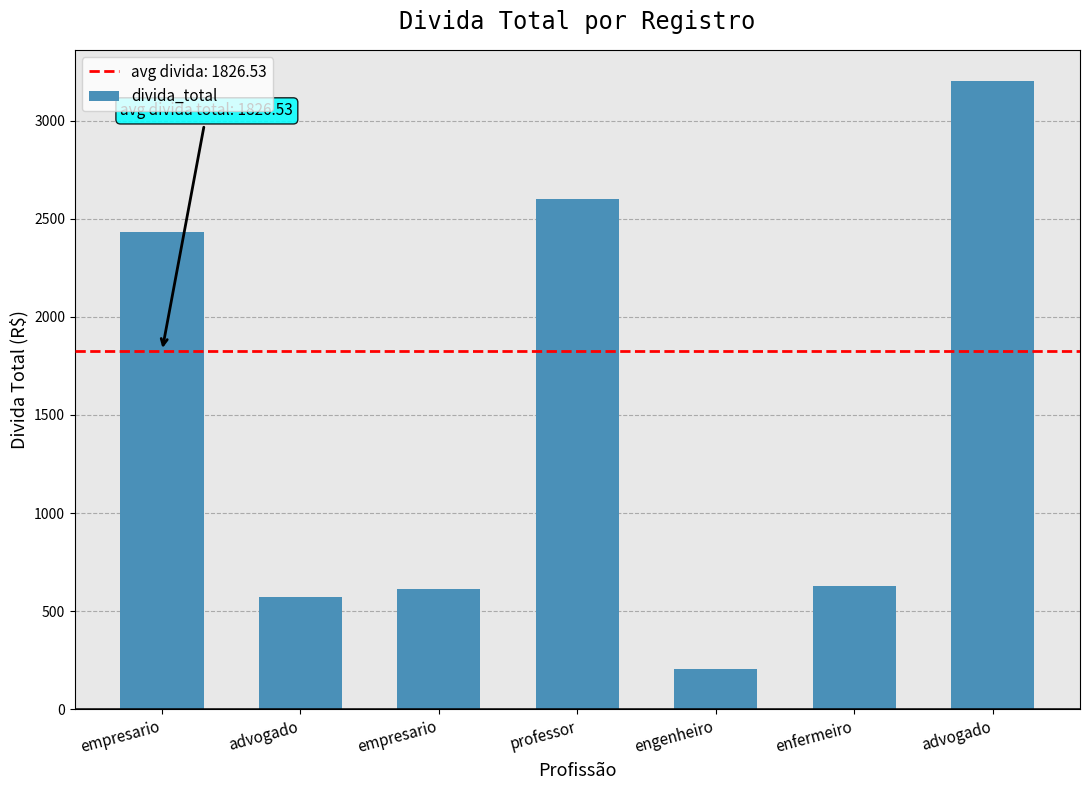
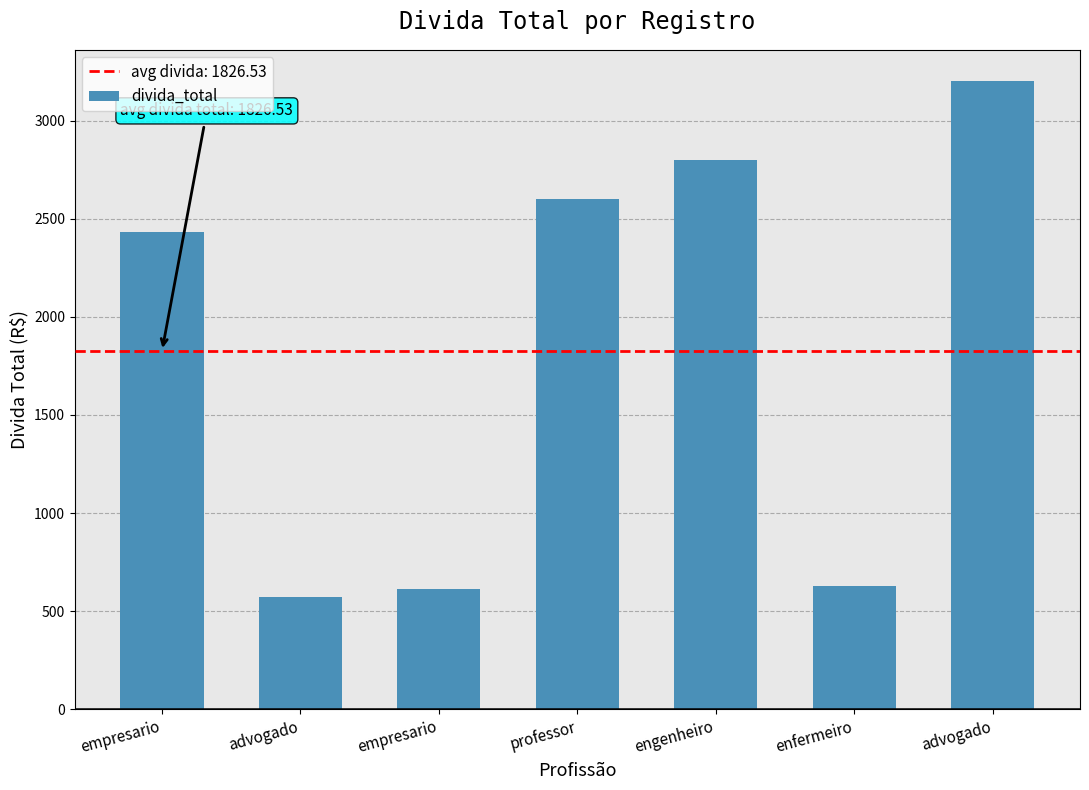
  {
    "professor": 2600,
-   "engenheiro": 200,
+   "engenheiro": 2800,
    "enfermeiro": 630
  }
